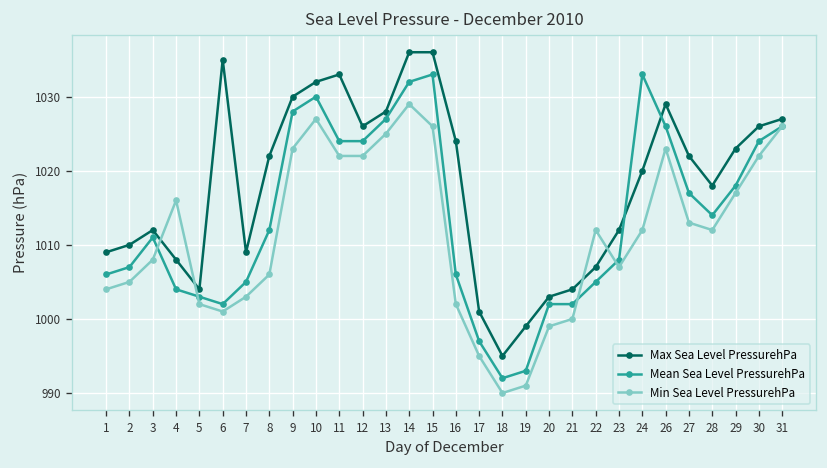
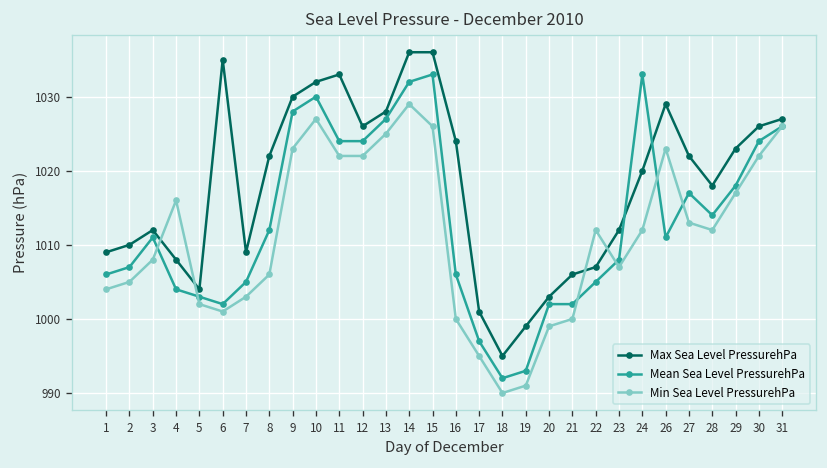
  {
    "Max Sea Level PressurehPa": {
      "1": 1009,
      "2": 1010,
      "3": 1012,
      "4": 1008,
      "5": 1004,
      "6": 1035,
      "7": 1009,
      "8": 1022,
      "9": 1030,
      "10": 1032,
      "11": 1033,
      "12": 1026,
      "13": 1028,
      "14": 1036,
      "15": 1036,
      "16": 1024,
      "17": 1001,
      "18": 995,
      "19": 999,
      "20": 1003,
-     "21": 1004,
+     "21": 1006,
      "22": 1007,
      "23": 1012,
      "24": 1020,
      "26": 1029,
      "27": 1022,
      "28": 1018,
      "29": 1023,
      "30": 1026,
      "31": 1027
    },
    "Mean Sea Level PressurehPa": {
      "1": 1006,
      "2": 1007,
      "3": 1011,
      "4": 1004,
      "5": 1003,
      "6": 1002,
      "7": 1005,
      "8": 1012,
      "9": 1028,
      "10": 1030,
      "11": 1024,
      "12": 1024,
      "13": 1027,
      "14": 1032,
      "15": 1033,
      "16": 1006,
      "17": 997,
      "18": 992,
      "19": 993,
      "20": 1002,
      "21": 1002,
      "22": 1005,
      "23": 1008,
      "24": 1033,
-     "26": 1026,
+     "26": 1011,
      "27": 1017,
      "28": 1014,
      "29": 1018,
      "30": 1024
    },
    "Min Sea Level PressurehPa": {
      "1": 1004,
      "2": 1005,
      "3": 1008,
      "4": 1016,
      "5": 1002,
      "6": 1001,
      "7": 1003,
      "8": 1006,
      "9": 1023,
      "10": 1027,
      "11": 1022,
      "12": 1022,
      "13": 1025,
      "14": 1029,
      "15": 1026,
-     "16": 1002,
+     "16": 1000,
      "17": 995,
      "18": 990,
      "19": 991,
      "20": 999,
      "21": 1000,
      "22": 1012,
      "23": 1007,
      "24": 1012,
      "26": 1023,
      "27": 1013,
      "28": 1012,
      "29": 1017,
      "30": 1022
    }
  }
